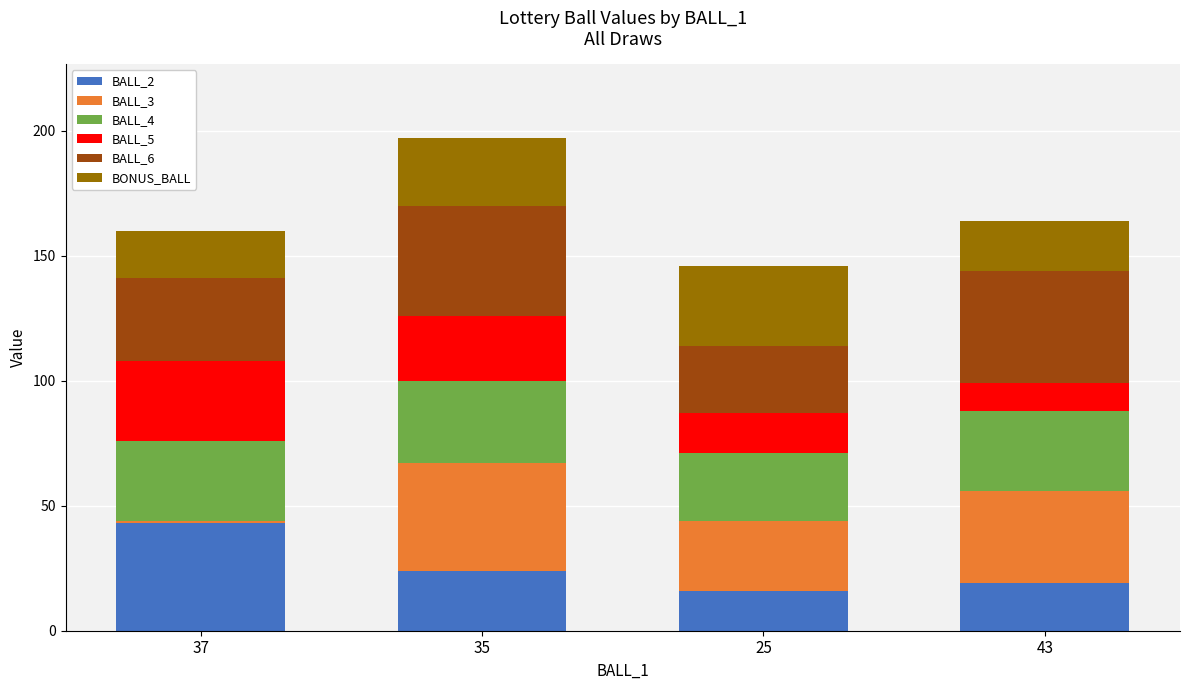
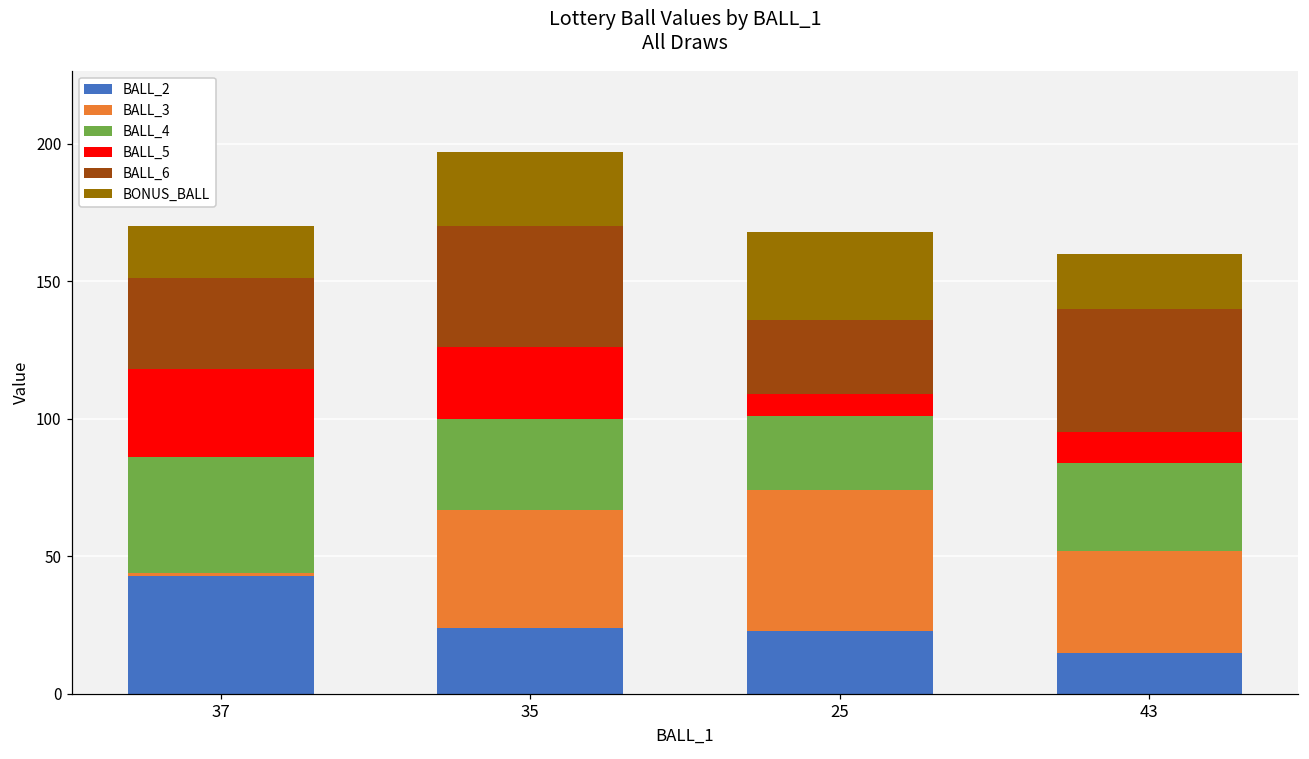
  {
    "BALL_2": {
      "37": 43,
      "35": 24,
-     "25": 16,
-     "43": 19
+     "25": 23,
+     "43": 15
    },
    "BALL_3": {
      "37": 1,
      "35": 43,
-     "25": 28,
+     "25": 51,
      "43": 37
    },
    "BALL_4": {
-     "37": 32,
+     "37": 42,
      "35": 33,
      "25": 27,
      "43": 32
    },
    "BALL_5": {
      "37": 32,
      "35": 26,
-     "25": 16,
+     "25": 8,
      "43": 11
    }
  }
